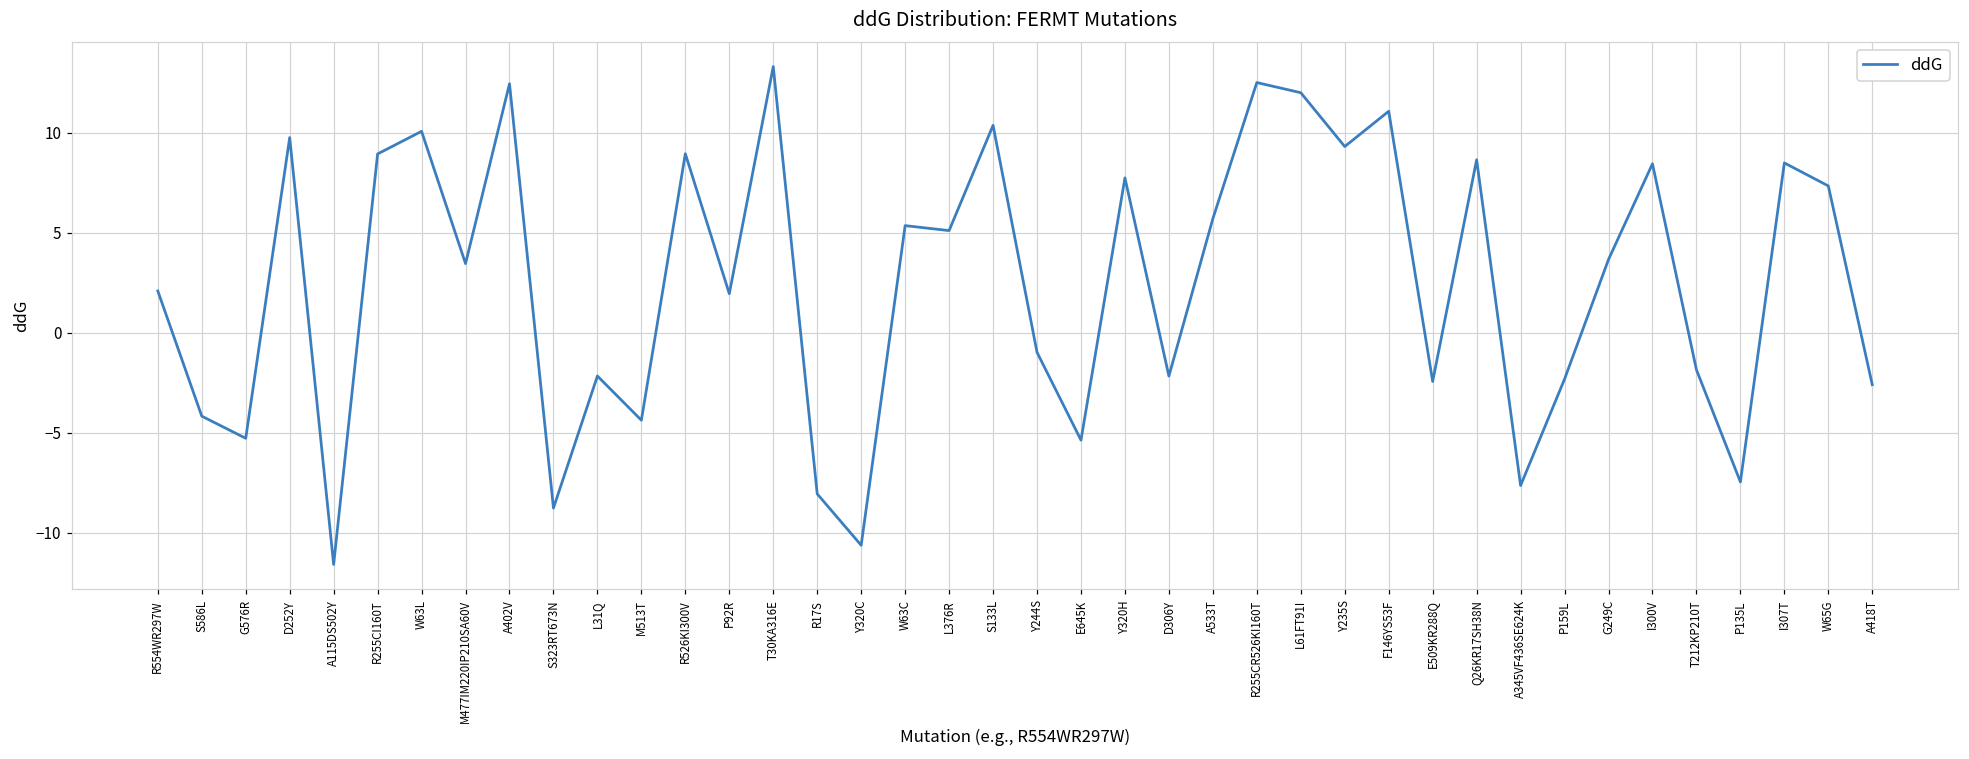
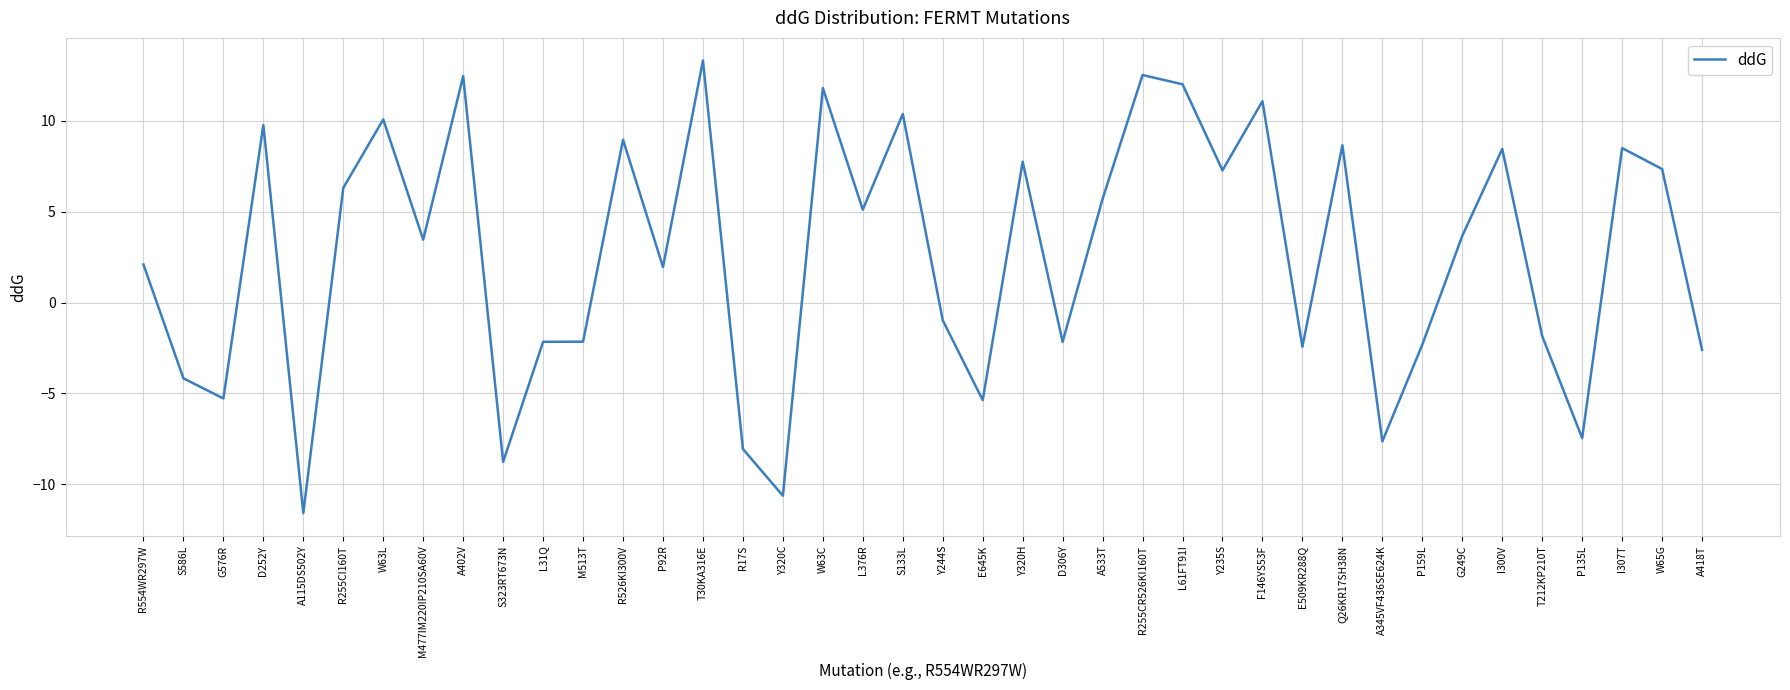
  {
    "R554WR297W": 2.1,
    "S586L": -4.2,
    "G576R": -5.3,
    "D252Y": 9.7,
    "A115DS502Y": -11.6,
-   "R255CI160T": 8.9,
+   "R255CI160T": 6.3,
    "W63L": 10.1,
    "M477IM220IP210SA60V": 3.5,
    "A402V": 12.4,
    "S323RT673N": -8.8,
    "L31Q": -2.2,
-   "M513T": -4.4,
+   "M513T": -2.2,
    "R526KI300V": 8.9,
    "P92R": 2.0,
    "T30KA316E": 13.3,
    "R17S": -8.0,
    "Y320C": -10.6,
-   "W63C": 5.4,
+   "W63C": 11.8,
    "L376R": 5.1,
    "S133L": 10.4,
    "Y244S": -1.0,
    "E645K": -5.4,
    "Y320H": 7.7,
    "D306Y": -2.2,
    "A533T": 5.7,
    "R255CR526KI160T": 12.5,
    "L61FT91I": 12.0,
-   "Y235S": 9.3,
+   "Y235S": 7.3,
    "F146YS53F": 11.1,
    "E509KR288Q": -2.4,
    "Q26KR17SH38N": 8.6,
    "A345VF436SE624K": -7.6,
    "P159L": -2.3,
    "G249C": 3.7,
    "I300V": 8.4,
    "T212KP210T": -1.8,
    "P135L": -7.5,
    "I307T": 8.5,
    "W65G": 7.3,
    "A418T": -2.6
  }
